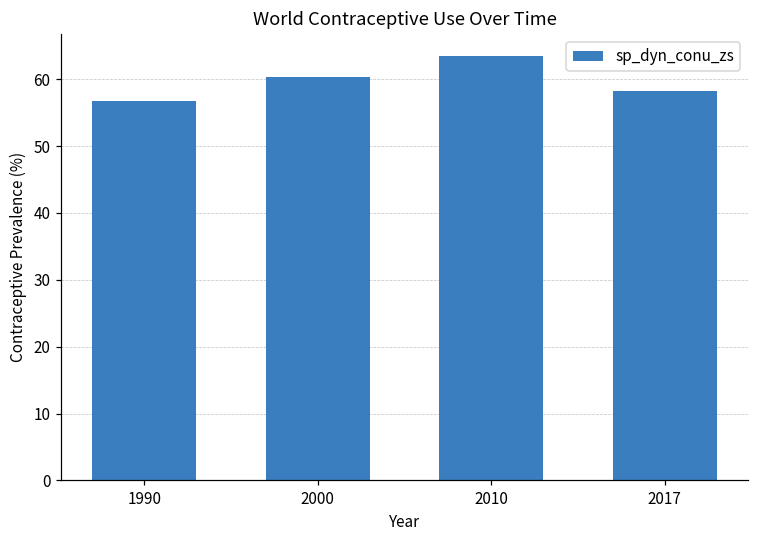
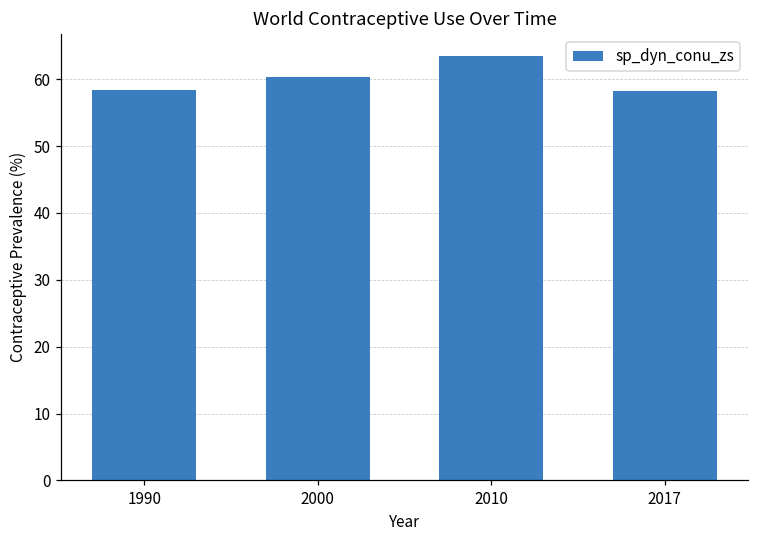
  {
-   "1990": 57,
+   "1990": 58,
    "2000": 60,
    "2010": 64,
    "2017": 58
  }
